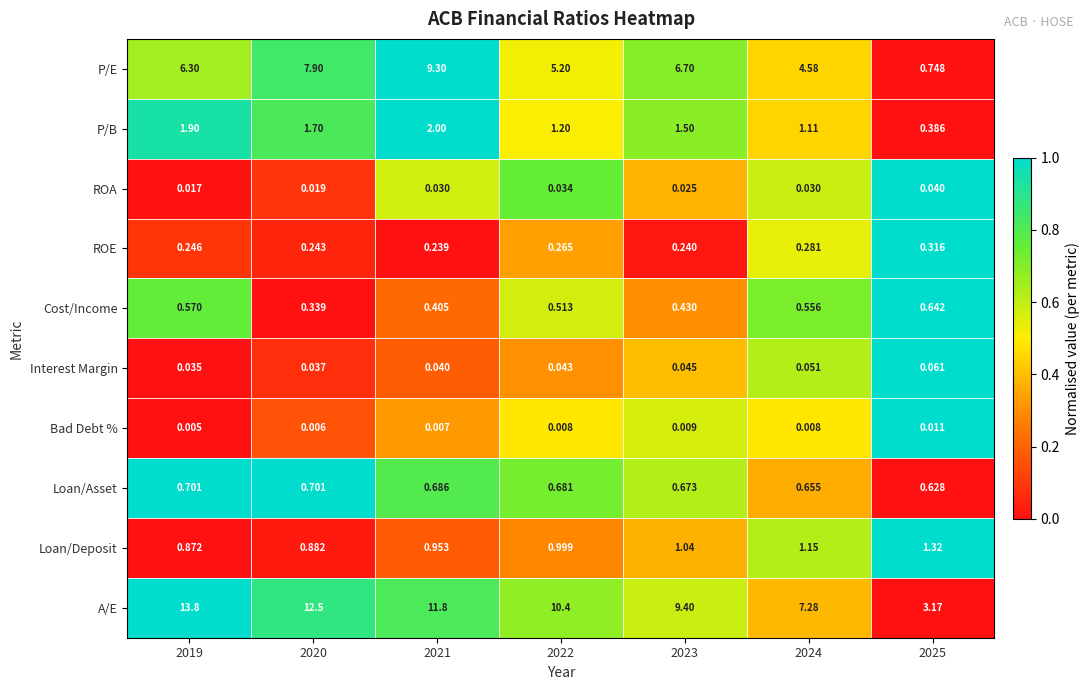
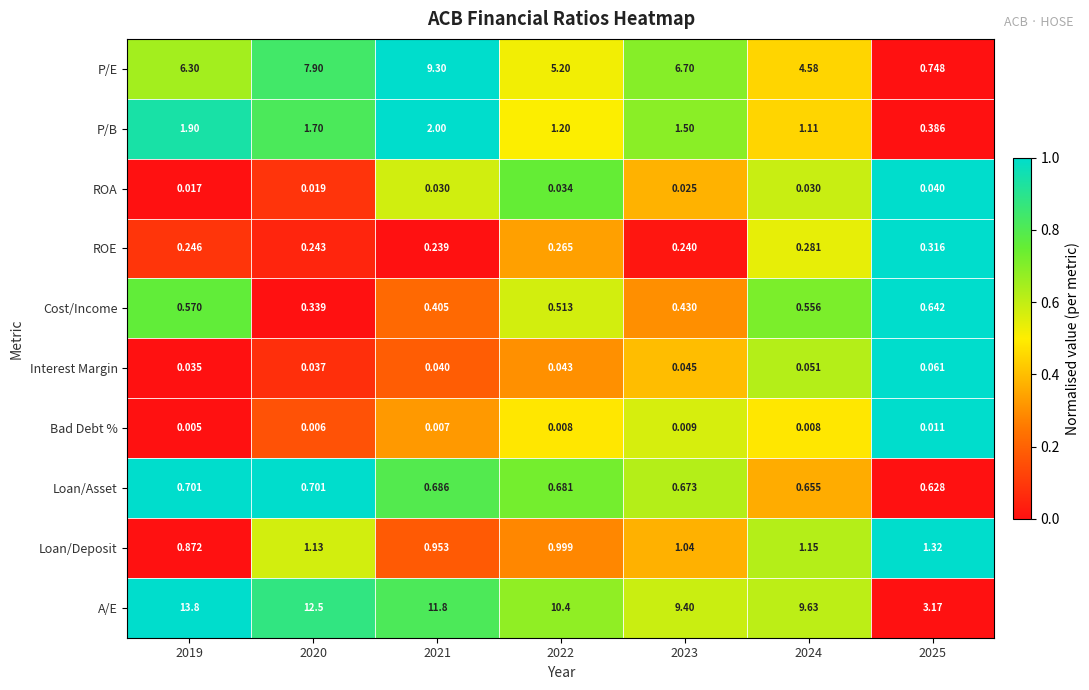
  {
    "P/E": {
      "2019": 6.30,
      "2020": 7.90,
      "2021": 9.30,
      "2022": 5.20,
      "2023": 6.70,
      "2024": 4.58,
      "2025": 0.748
    },
    "P/B": {
      "2019": 1.90,
      "2020": 1.70,
      "2021": 2.00,
      "2022": 1.20,
      "2023": 1.50,
      "2024": 1.11,
      "2025": 0.386
    },
    "ROA": {
      "2019": 0.017,
      "2020": 0.019,
      "2021": 0.030,
      "2022": 0.034,
      "2023": 0.025,
      "2024": 0.030,
      "2025": 0.040
    },
    "ROE": {
      "2019": 0.246,
      "2020": 0.243,
      "2021": 0.239,
      "2022": 0.265,
      "2023": 0.240,
      "2024": 0.281,
      "2025": 0.316
    },
    "Cost/Income": {
      "2019": 0.570,
      "2020": 0.339,
      "2021": 0.405,
      "2022": 0.513,
      "2023": 0.430,
      "2024": 0.556,
      "2025": 0.642
    },
    "Interest Margin": {
      "2019": 0.035,
      "2020": 0.037,
      "2021": 0.040,
      "2022": 0.043,
      "2023": 0.045,
      "2024": 0.051,
      "2025": 0.061
    },
    "Bad Debt %": {
      "2019": 0.005,
      "2020": 0.006,
      "2021": 0.007,
      "2022": 0.008,
      "2023": 0.009,
      "2024": 0.008,
      "2025": 0.011
    },
    "Loan/Asset": {
      "2019": 0.701,
      "2020": 0.701,
      "2021": 0.686,
      "2022": 0.681,
      "2023": 0.673,
      "2024": 0.655,
      "2025": 0.628
    },
    "Loan/Deposit": {
      "2019": 0.872,
-     "2020": 0.882,
+     "2020": 1.13,
      "2021": 0.953,
      "2022": 0.999,
      "2023": 1.04,
      "2024": 1.15,
      "2025": 1.32
    },
    "A/E": {
      "2019": 13.8,
      "2020": 12.5,
      "2021": 11.8,
      "2022": 10.4,
      "2023": 9.40,
-     "2024": 7.28,
+     "2024": 9.63,
      "2025": 3.17
    }
  }
